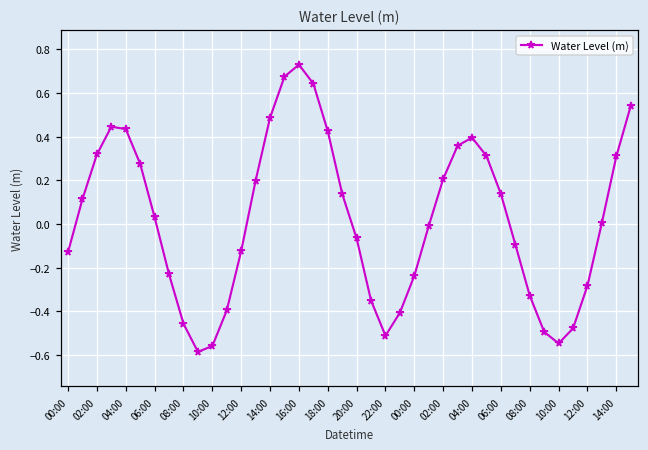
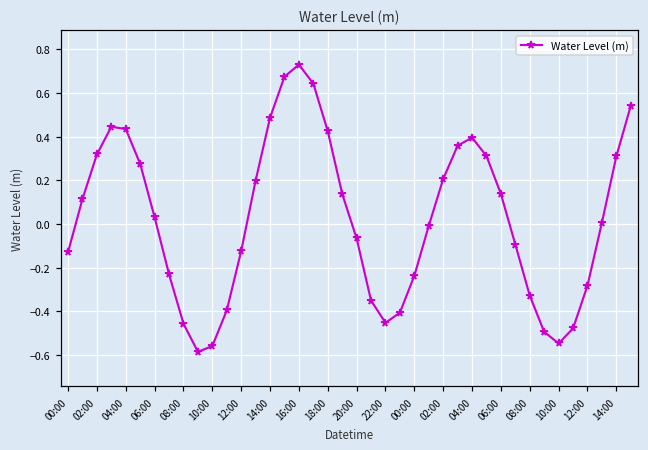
  {
    "16:00": 0.73,
    "18:00": 0.43,
    "20:00": -0.07,
-   "22:00": -0.51
+   "22:00": -0.45
  }
